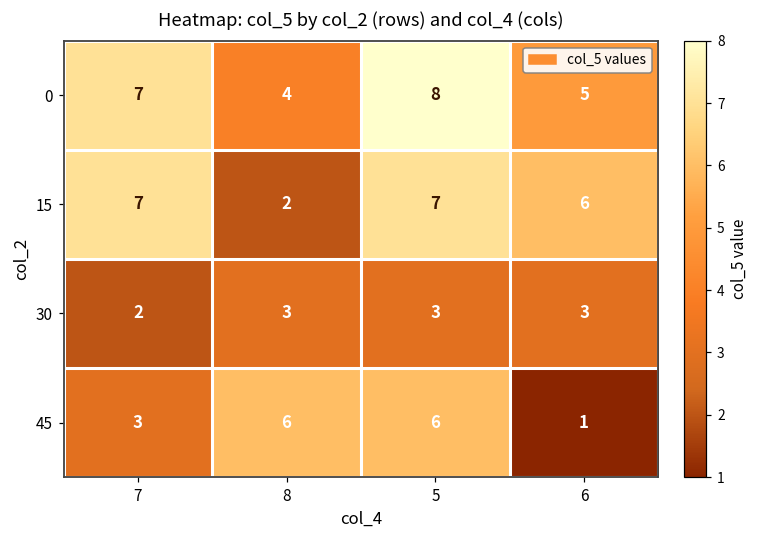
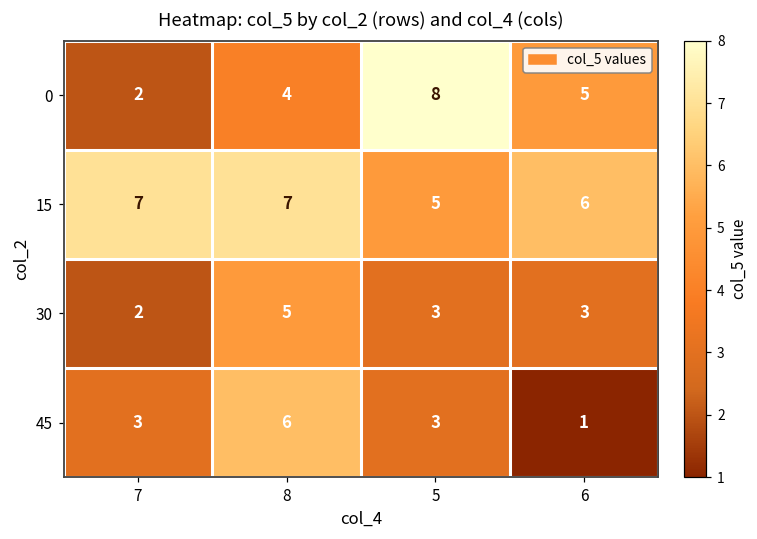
  {
    "0": {
-     "7": 7,
+     "7": 2,
      "8": 4,
      "5": 8,
      "6": 5
    },
    "15": {
      "7": 7,
-     "8": 2,
-     "5": 7,
+     "8": 7,
+     "5": 5,
      "6": 6
    },
    "30": {
      "7": 2,
-     "8": 3,
+     "8": 5,
      "5": 3,
      "6": 3
    },
    "45": {
      "7": 3,
      "8": 6,
-     "5": 6,
+     "5": 3,
      "6": 1
    }
  }
